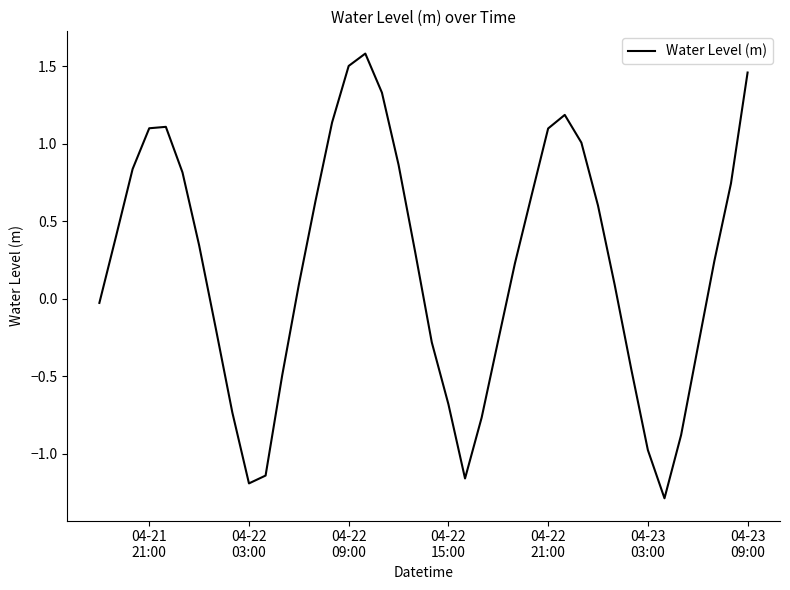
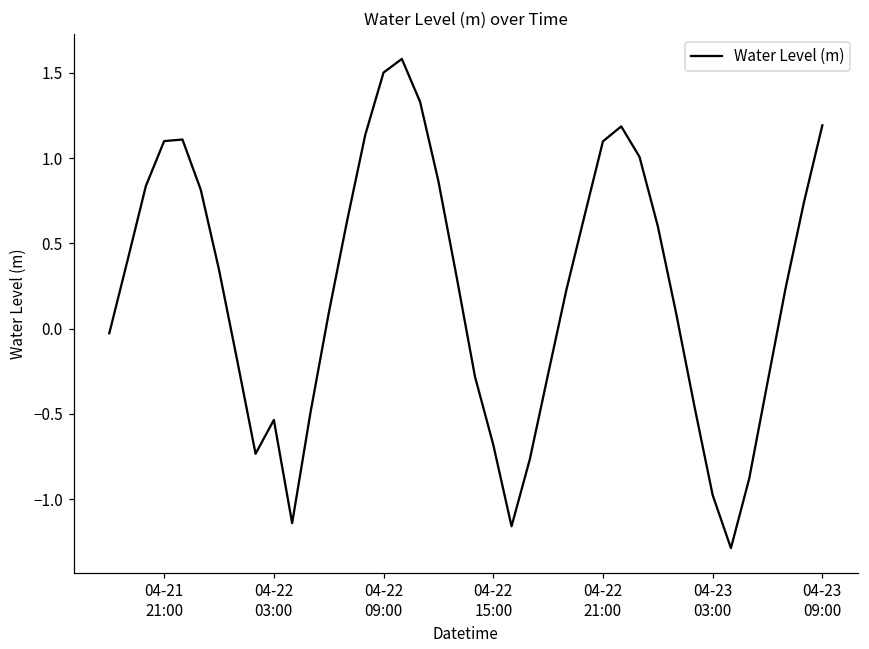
  {
    "04-21 21:00": 1.10,
-   "04-22 03:00": -1.19,
+   "04-22 03:00": -0.54,
    "04-22 09:00": 1.50,
    "04-22 15:00": -0.68,
    "04-22 21:00": 1.10,
    "04-23 03:00": -0.98,
-   "04-23 09:00": 1.46
+   "04-23 09:00": 1.19
  }
